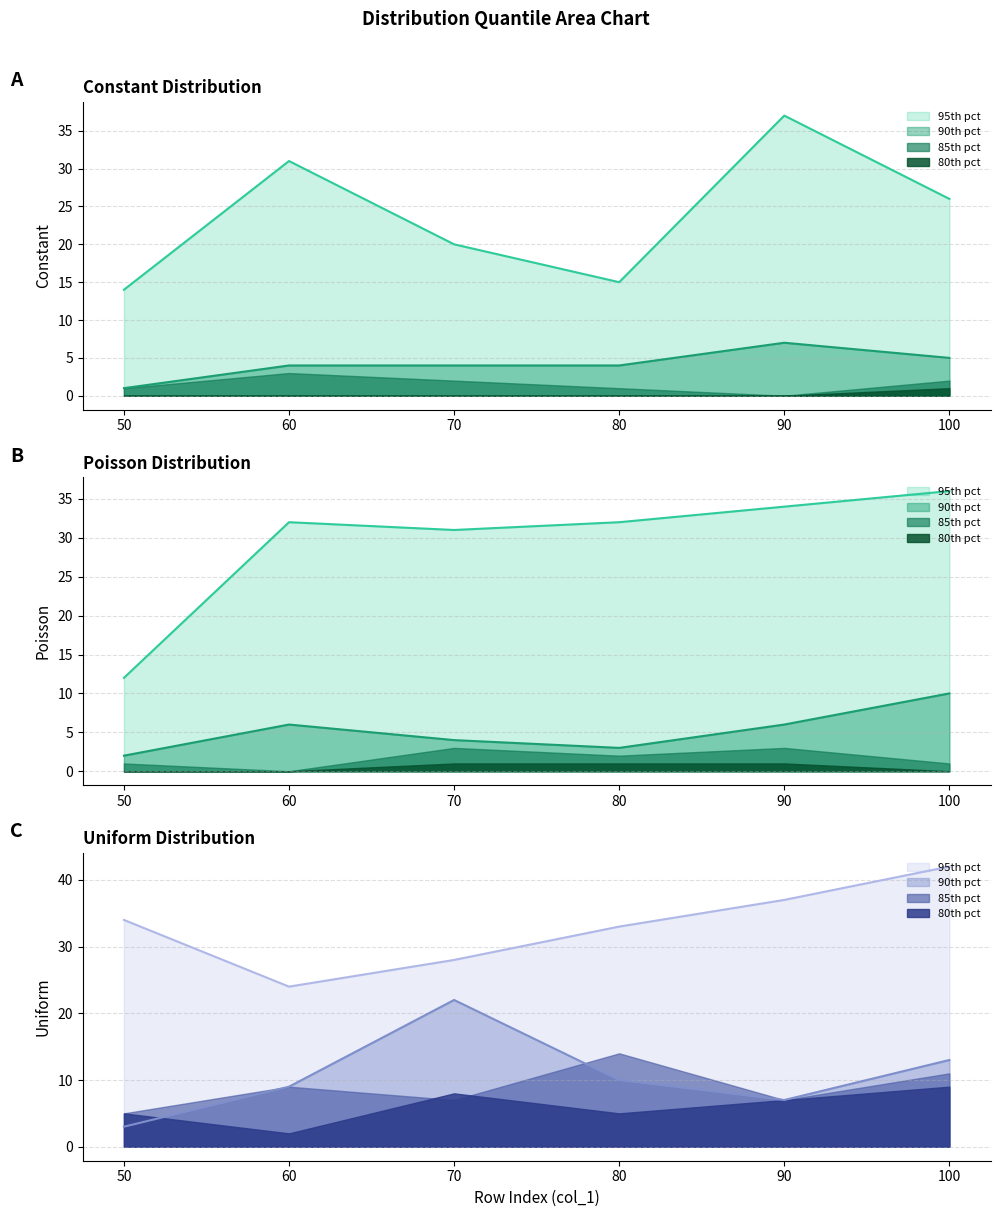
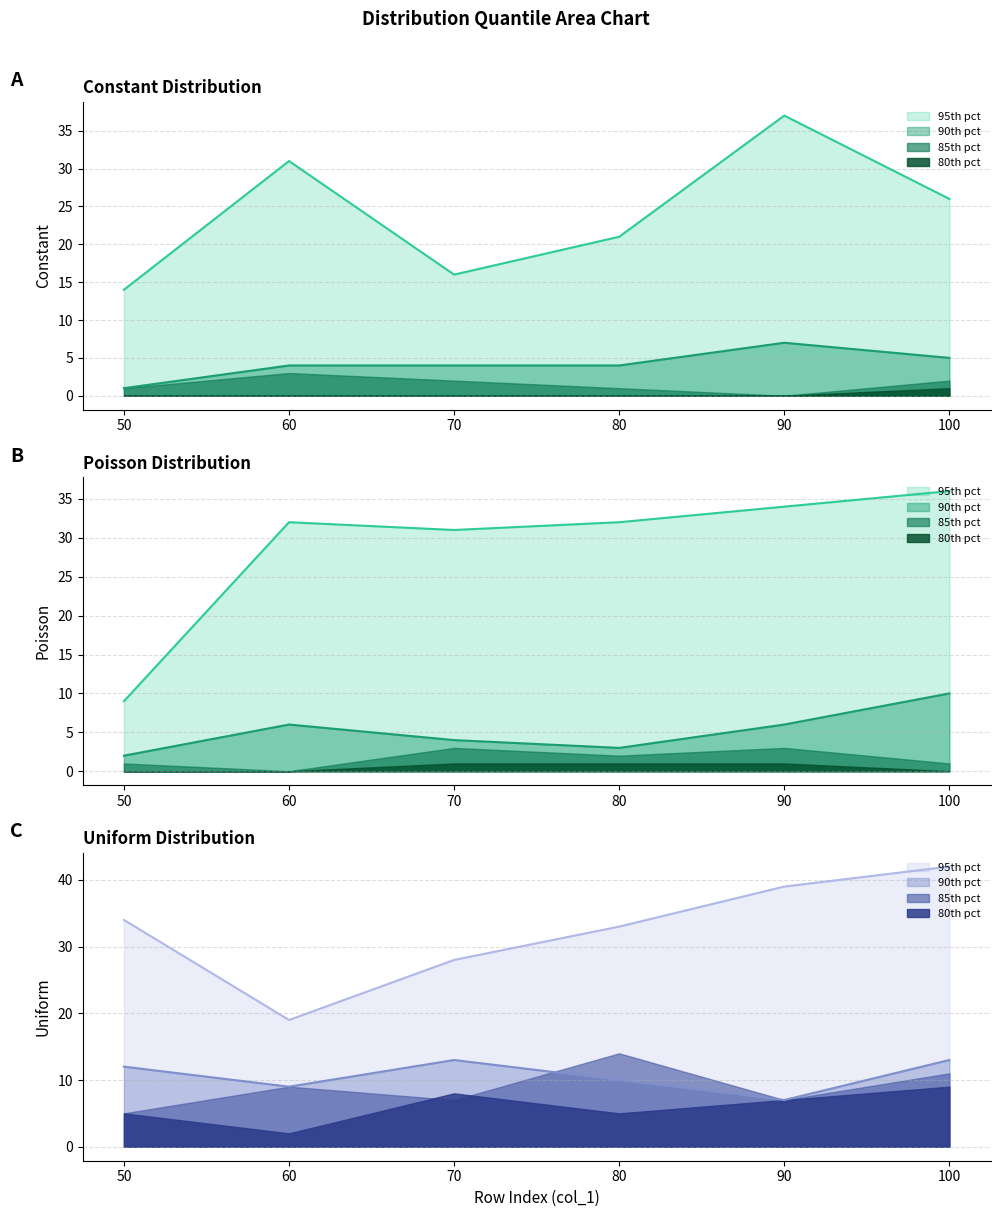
  {
    "Constant Distribution": {
      "95th pct": {
        "50": 14,
        "60": 31,
-       "70": 20,
-       "80": 15,
+       "70": 16,
+       "80": 21,
        "90": 37,
        "100": 26
      }
    },
    "Poisson Distribution": {
      "95th pct": {
-       "50": 12,
+       "50": 9,
        "60": 32,
        "70": 31,
        "80": 32,
        "90": 34,
        "100": 36
      }
    },
    "Uniform Distribution": {
      "95th pct": {
        "50": 34,
-       "60": 24,
+       "60": 19,
        "70": 28,
        "80": 33,
-       "90": 37,
+       "90": 39,
        "100": 42
      },
      "90th pct": {
-       "50": 3,
-       "70": 22,
+       "50": 12,
+       "70": 13,
        "80": 10,
        "100": 13
      }
    }
  }
